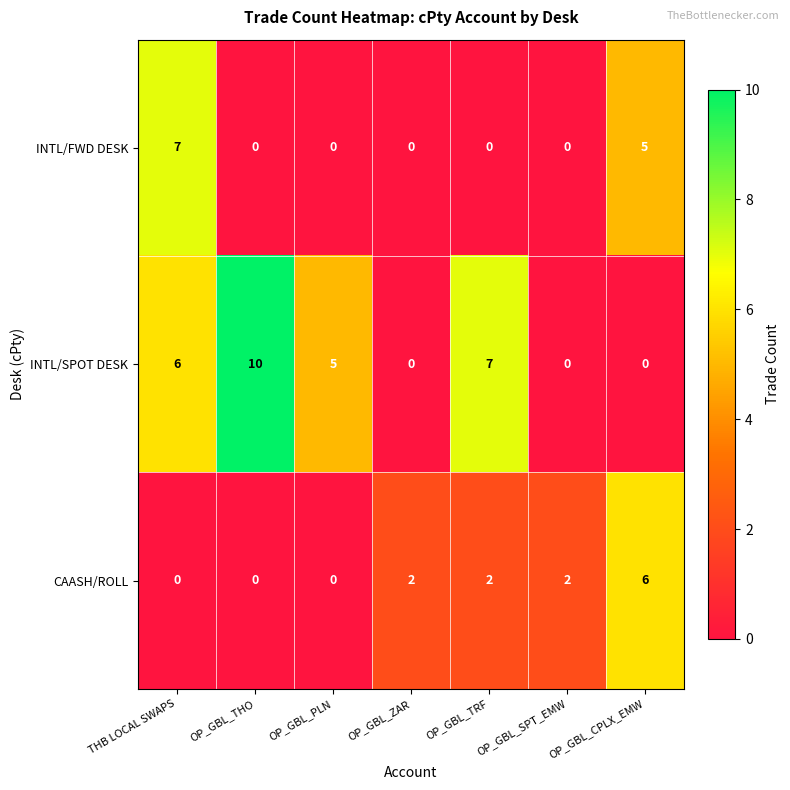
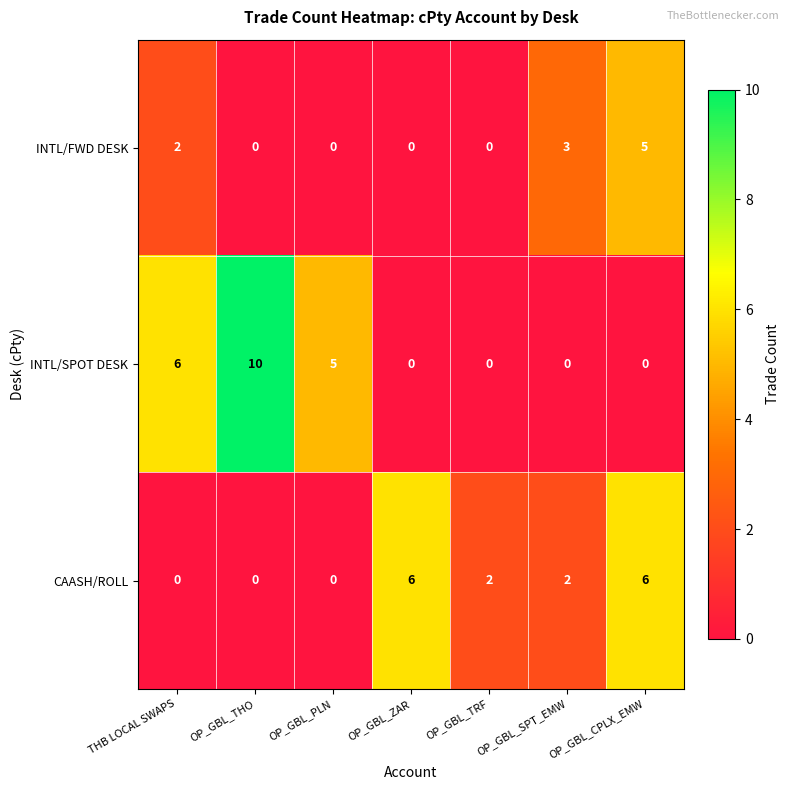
  {
    "INTL/FWD DESK": {
-     "THB LOCAL SWAPS": 7,
+     "THB LOCAL SWAPS": 2,
      "OP_GBL_THO": 0,
      "OP_GBL_PLN": 0,
      "OP_GBL_ZAR": 0,
      "OP_GBL_TRF": 0,
-     "OP_GBL_SPT_EMW": 0,
+     "OP_GBL_SPT_EMW": 3,
      "OP_GBL_CPLX_EMW": 5
    },
    "INTL/SPOT DESK": {
      "THB LOCAL SWAPS": 6,
      "OP_GBL_THO": 10,
      "OP_GBL_PLN": 5,
      "OP_GBL_ZAR": 0,
-     "OP_GBL_TRF": 7,
+     "OP_GBL_TRF": 0,
      "OP_GBL_SPT_EMW": 0,
      "OP_GBL_CPLX_EMW": 0
    },
    "CAASH/ROLL": {
      "THB LOCAL SWAPS": 0,
      "OP_GBL_THO": 0,
      "OP_GBL_PLN": 0,
-     "OP_GBL_ZAR": 2,
+     "OP_GBL_ZAR": 6,
      "OP_GBL_TRF": 2,
      "OP_GBL_SPT_EMW": 2,
      "OP_GBL_CPLX_EMW": 6
    }
  }
